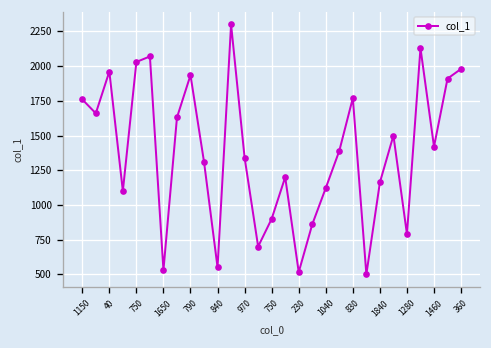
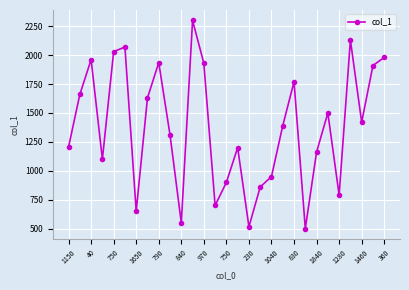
  {
-   "1150": 1760,
+   "1150": 1210,
    "40": 1960,
-   "1650": 530,
+   "1650": 650,
    "790": 1940,
    "840": 550,
-   "970": 1340,
+   "970": 1930,
    "230": 520,
-   "1040": 1120,
+   "1040": 950,
    "830": 1770,
    "1840": 1160,
    "1280": 790,
    "1460": 1420,
    "360": 1980
  }
